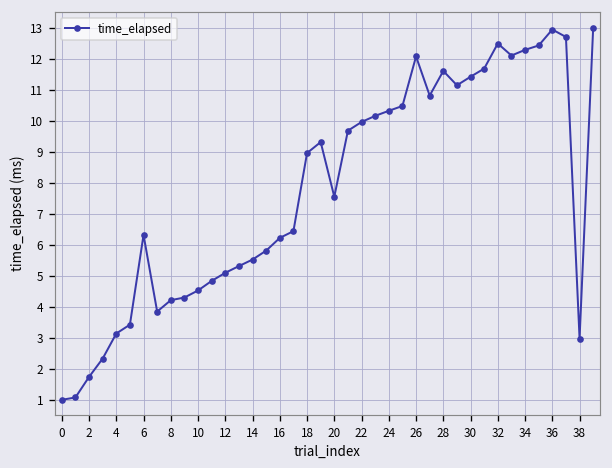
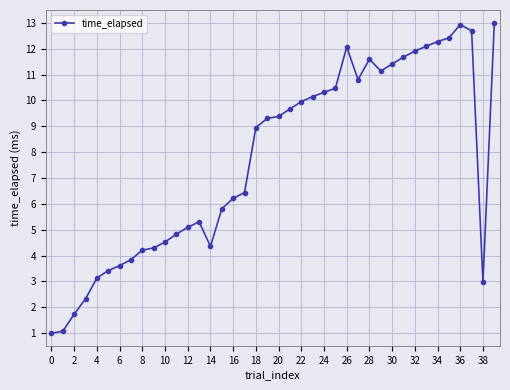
  {
    "0": 1.0,
    "2": 1.7,
    "4": 3.1,
-   "6": 6.3,
+   "6": 3.6,
    "8": 4.2,
    "10": 4.5,
    "12": 5.1,
-   "14": 5.5,
+   "14": 4.4,
    "16": 6.2,
    "18": 9.0,
-   "20": 7.5,
+   "20": 9.4,
    "22": 10.0,
    "24": 10.3,
    "26": 12.1,
    "28": 11.6,
    "30": 11.4,
-   "32": 12.5,
+   "32": 11.9,
    "34": 12.3,
    "36": 12.9,
    "38": 3.0
  }
